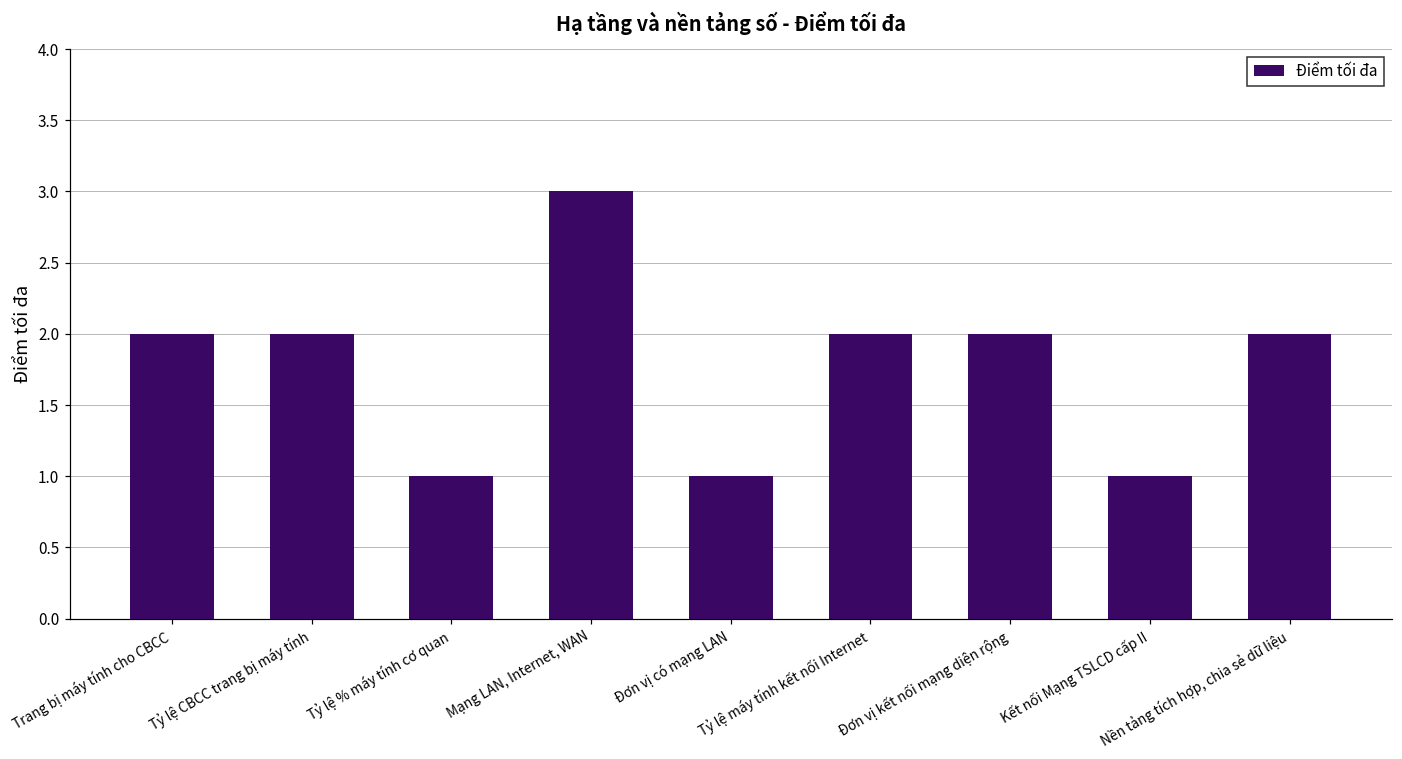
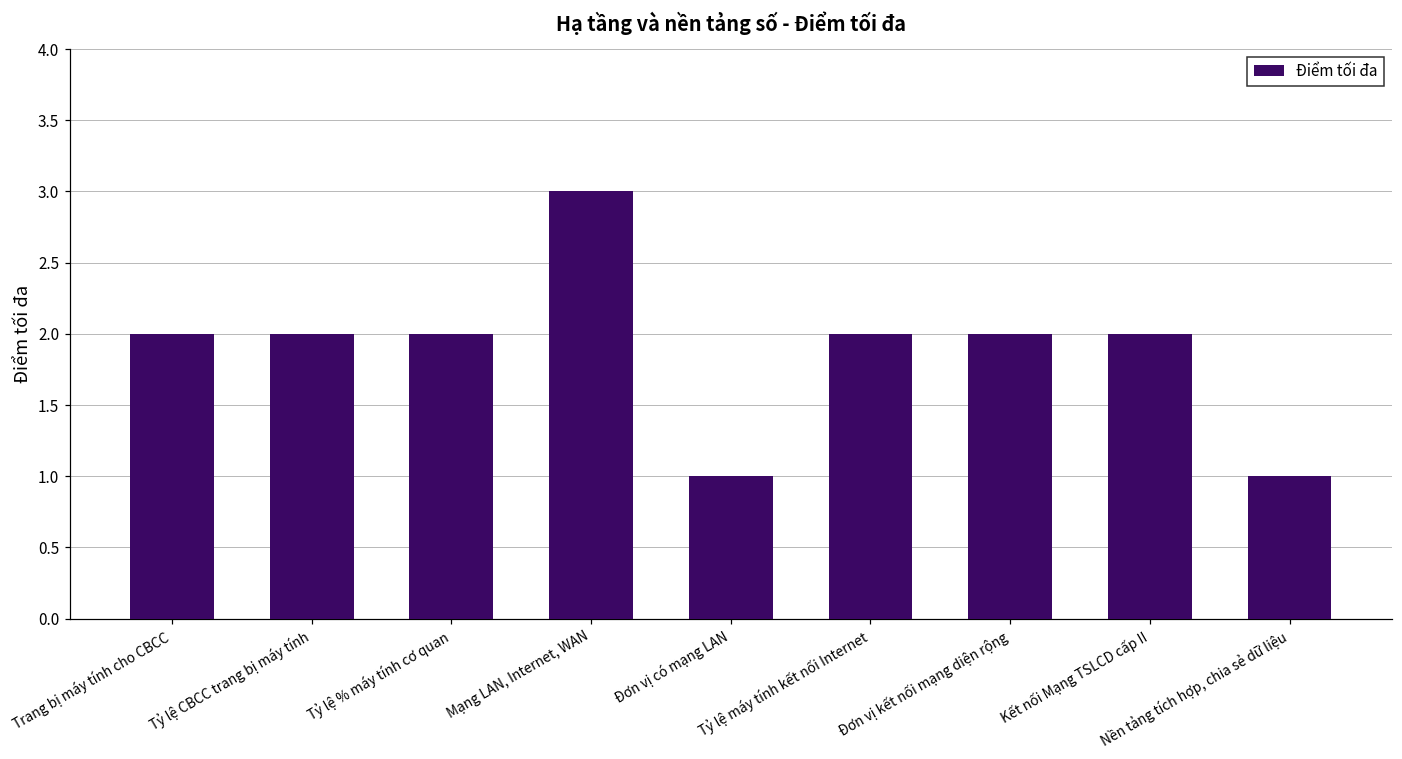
  {
    "Trang bị máy tính cho CBCC": 2,
    "Tỷ lệ CBCC trang bị máy tính": 2,
-   "Tỷ lệ % máy tính cơ quan": 1,
+   "Tỷ lệ % máy tính cơ quan": 2,
    "Mạng LAN, Internet, WAN": 3,
    "Đơn vị có mạng LAN": 1,
    "Tỷ lệ máy tính kết nối Internet": 2,
    "Đơn vị kết nối mạng diện rộng": 2,
-   "Kết nối Mạng TSLCD cấp II": 1,
-   "Nền tảng tích hợp, chia sẻ dữ liệu": 2
+   "Kết nối Mạng TSLCD cấp II": 2,
+   "Nền tảng tích hợp, chia sẻ dữ liệu": 1
  }
